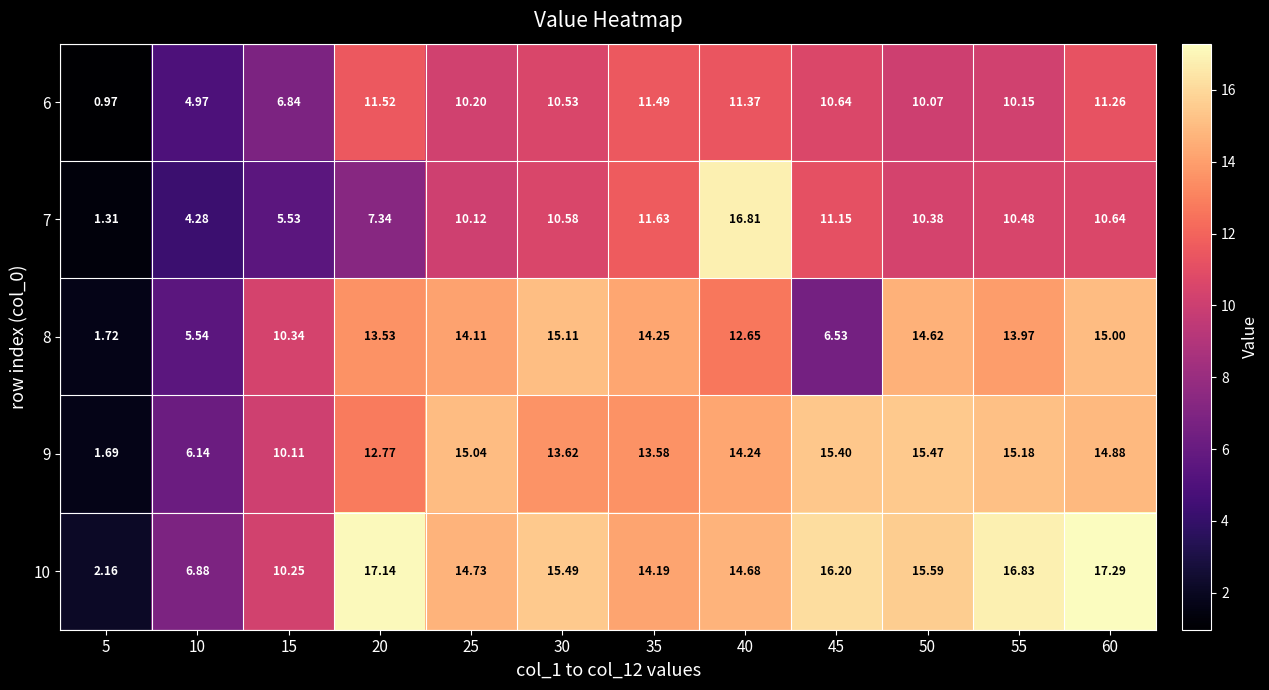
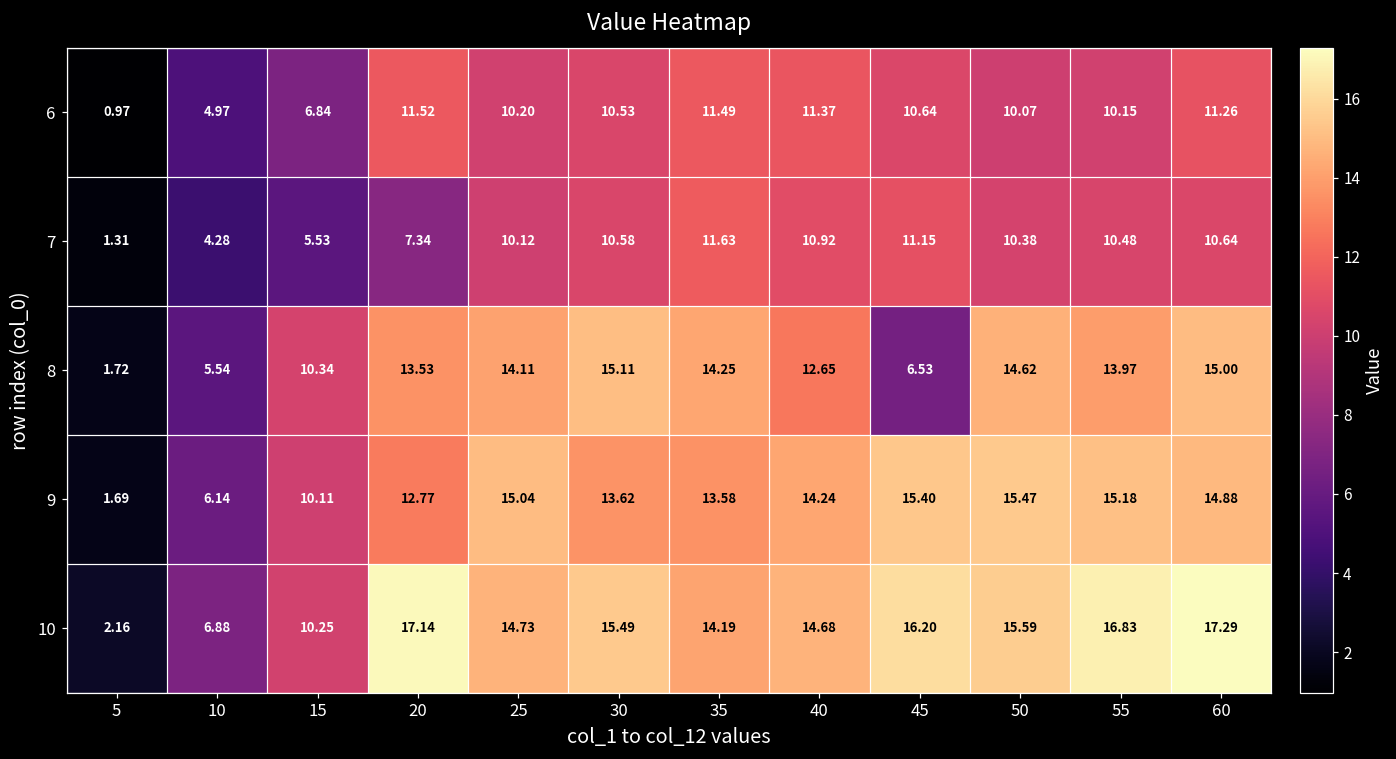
  {
    "6": {
      "5": 0.97,
      "10": 4.97,
      "15": 6.84,
      "20": 11.52,
      "25": 10.20,
      "30": 10.53,
      "35": 11.49,
      "40": 11.37,
      "45": 10.64,
      "50": 10.07,
      "55": 10.15,
      "60": 11.26
    },
    "7": {
      "5": 1.31,
      "10": 4.28,
      "15": 5.53,
      "20": 7.34,
      "25": 10.12,
      "30": 10.58,
      "35": 11.63,
-     "40": 16.81,
+     "40": 10.92,
      "45": 11.15,
      "50": 10.38,
      "55": 10.48,
      "60": 10.64
    },
    "8": {
      "5": 1.72,
      "10": 5.54,
      "15": 10.34,
      "20": 13.53,
      "25": 14.11,
      "30": 15.11,
      "35": 14.25,
      "40": 12.65,
      "45": 6.53,
      "50": 14.62,
      "55": 13.97,
      "60": 15.00
    },
    "9": {
      "5": 1.69,
      "10": 6.14,
      "15": 10.11,
      "20": 12.77,
      "25": 15.04,
      "30": 13.62,
      "35": 13.58,
      "40": 14.24,
      "45": 15.40,
      "50": 15.47,
      "55": 15.18,
      "60": 14.88
    },
    "10": {
      "5": 2.16,
      "10": 6.88,
      "15": 10.25,
      "20": 17.14,
      "25": 14.73,
      "30": 15.49,
      "35": 14.19,
      "40": 14.68,
      "45": 16.20,
      "50": 15.59,
      "55": 16.83,
      "60": 17.29
    }
  }
